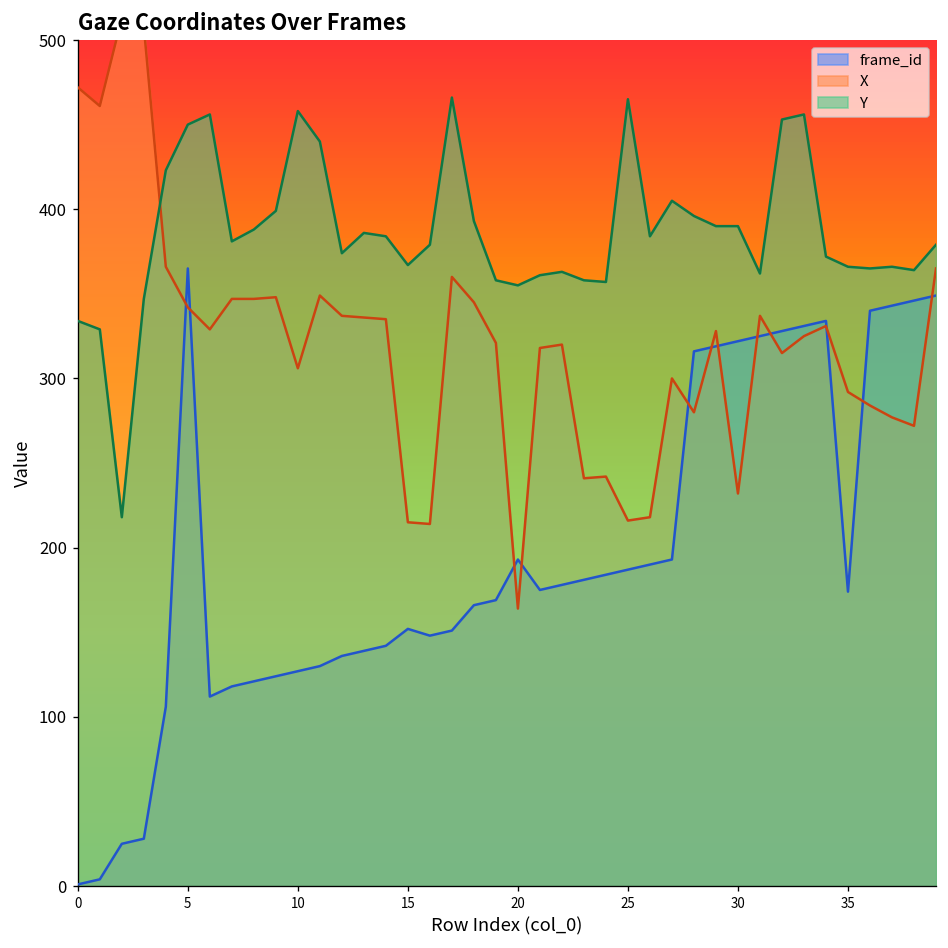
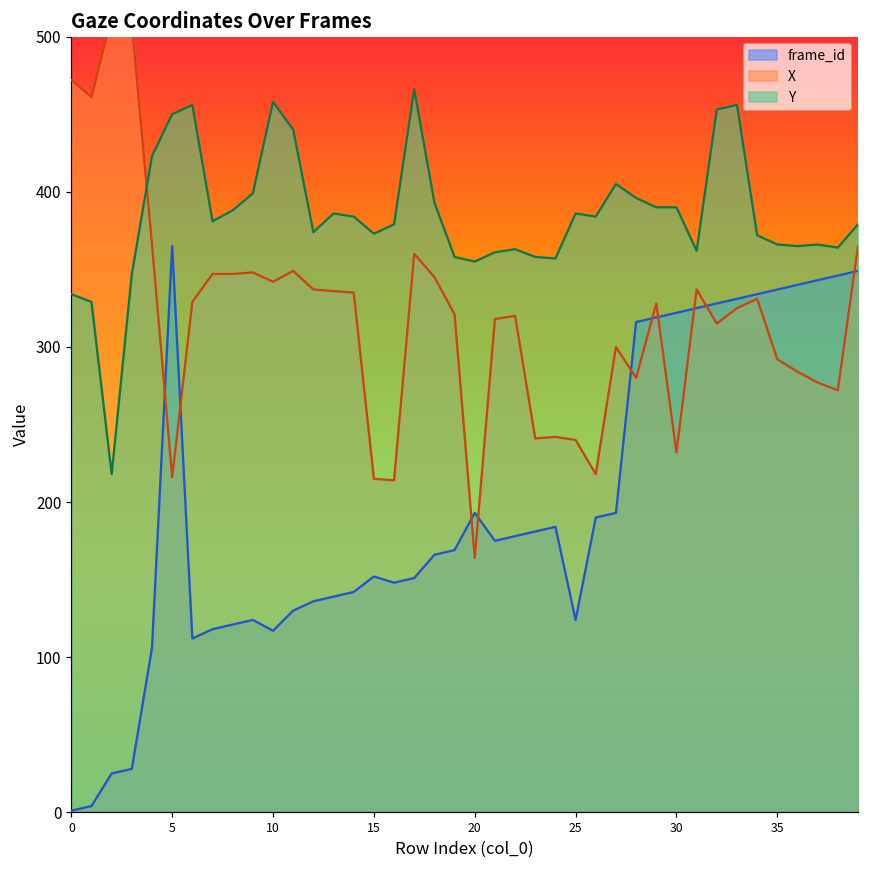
  {
    "frame_id": {
      "0": 1,
      "5": 365,
-     "10": 127,
+     "10": 117,
      "15": 152,
      "20": 193,
-     "25": 187,
+     "25": 124,
      "30": 322,
-     "35": 174
+     "35": 337
    },
    "X": {
      "0": 472,
-     "5": 342,
-     "10": 306,
+     "5": 216,
+     "10": 342,
      "15": 215,
      "20": 164,
-     "25": 216,
+     "25": 240,
      "30": 232,
      "35": 292
    },
    "Y": {
      "0": 334,
      "5": 450,
      "10": 458,
-     "15": 367,
+     "15": 373,
      "20": 355,
-     "25": 465,
+     "25": 386,
      "30": 390,
      "35": 366
    }
  }
